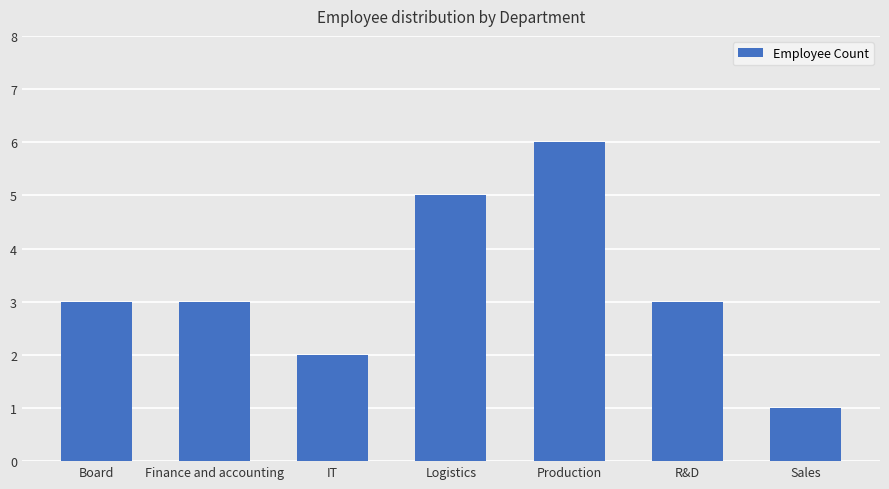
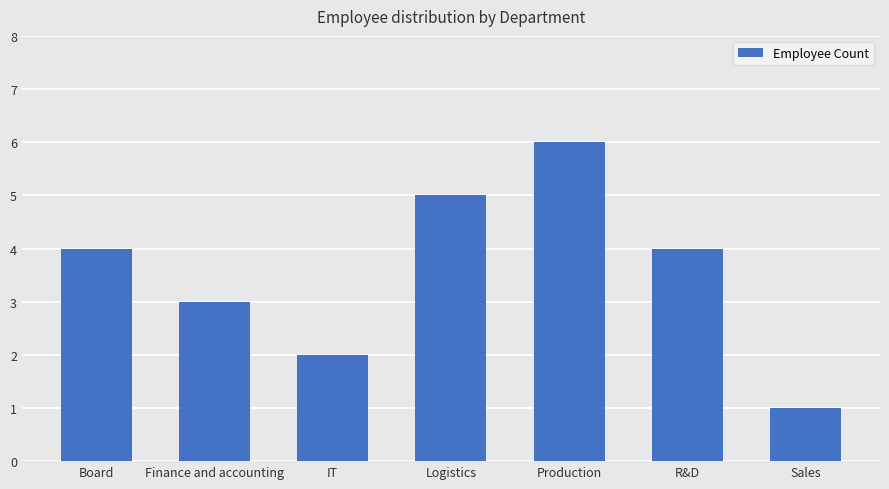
  {
-   "Board": 3,
+   "Board": 4,
    "Finance and accounting": 3,
    "IT": 2,
    "Logistics": 5,
    "Production": 6,
-   "R&D": 3,
+   "R&D": 4,
    "Sales": 1
  }
